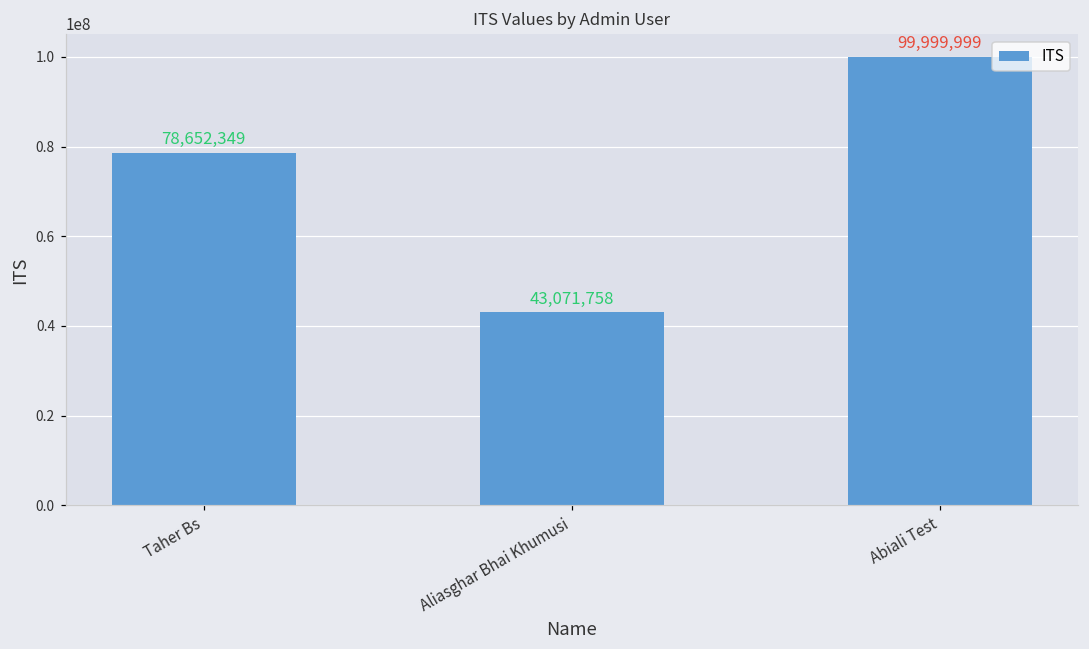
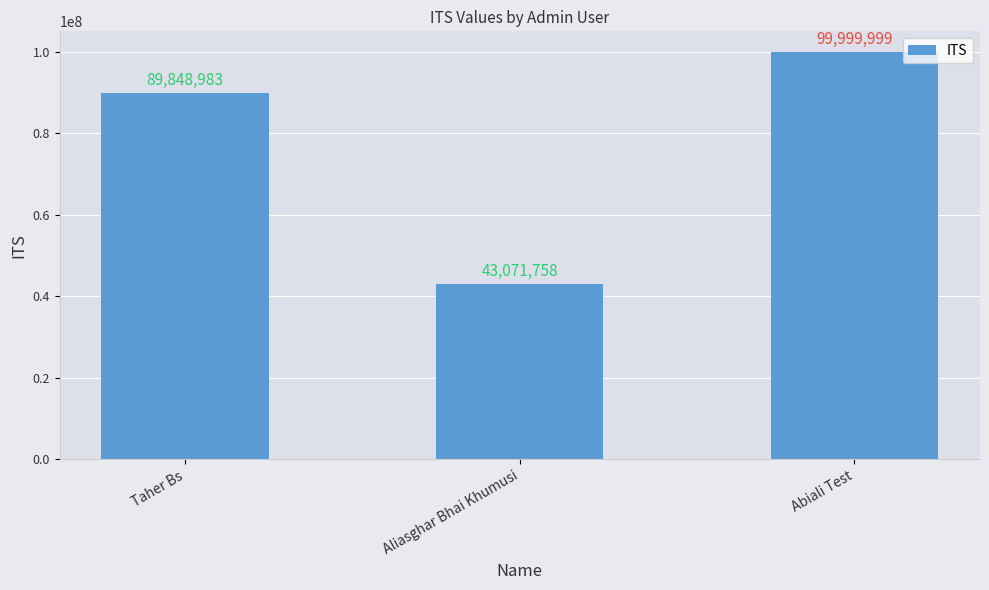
  {
-   "Taher Bs": "78,652,349",
+   "Taher Bs": "89,848,983",
    "Aliasghar Bhai Khumusi": "43,071,758",
    "Abiali Test": "99,999,999"
  }
